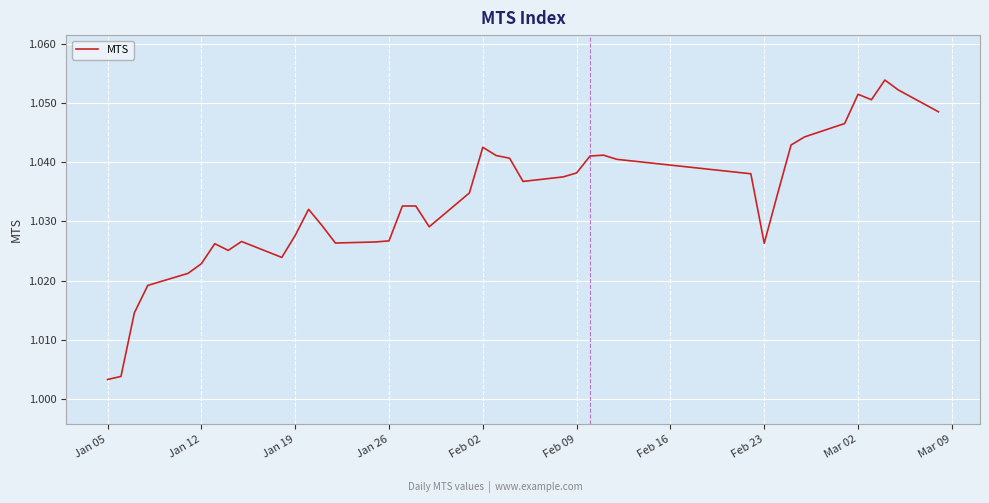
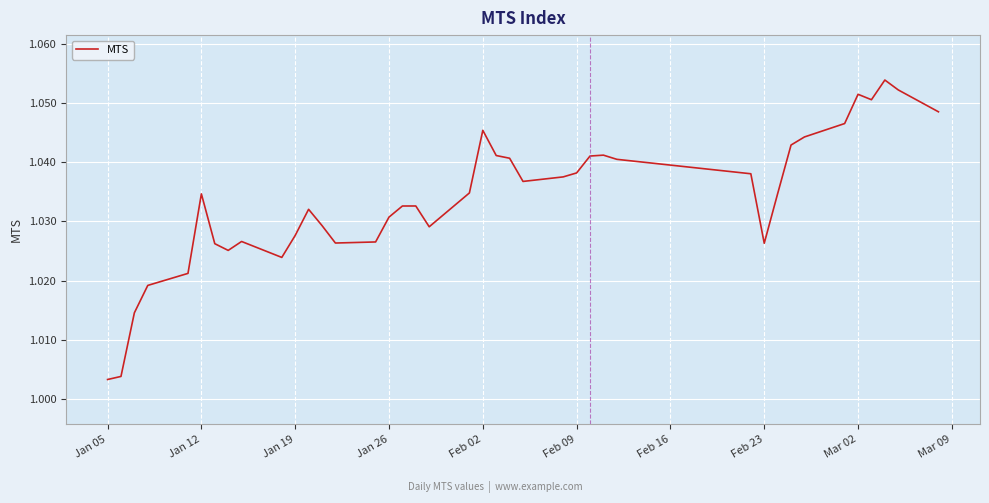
  {
    "Jan 05": 1.003,
-   "Jan 12": 1.023,
+   "Jan 12": 1.035,
    "Jan 19": 1.028,
-   "Jan 26": 1.027,
-   "Feb 02": 1.043,
+   "Jan 26": 1.031,
+   "Feb 02": 1.045,
    "Feb 09": 1.038,
    "Feb 23": 1.026,
    "Mar 02": 1.051
  }
